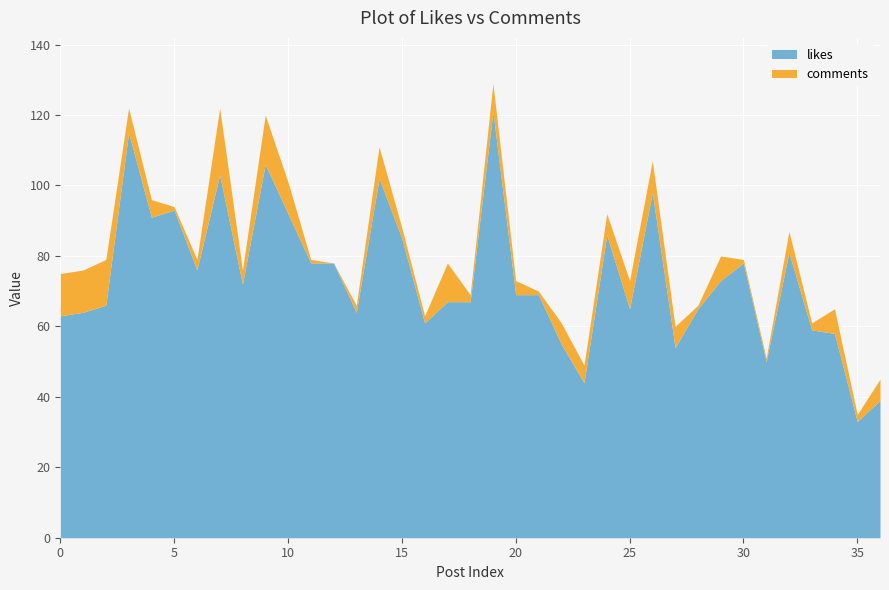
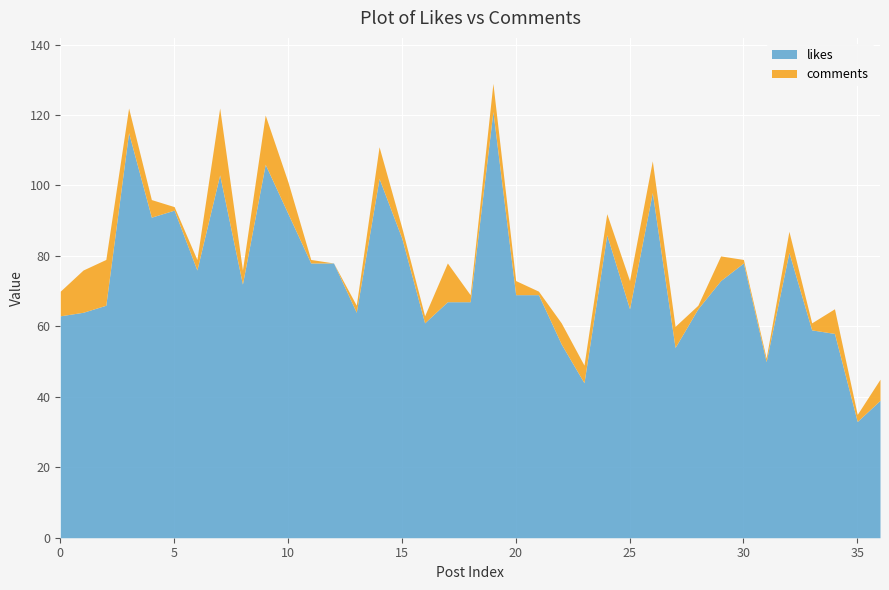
  {
    "likes": {
      "0": 63,
      "5": 93,
      "10": 92,
      "15": 85,
      "20": 69,
      "25": 65,
      "30": 78,
      "35": 33
    },
    "comments": {
-     "0": 12,
+     "0": 7,
      "5": 1,
      "10": 9,
      "15": 3,
      "20": 4,
      "25": 8,
      "30": 1,
      "35": 2
    }
  }
